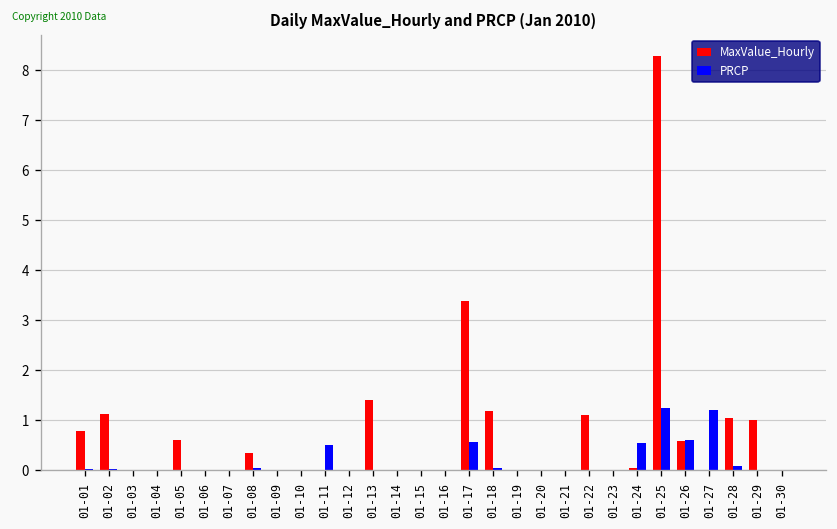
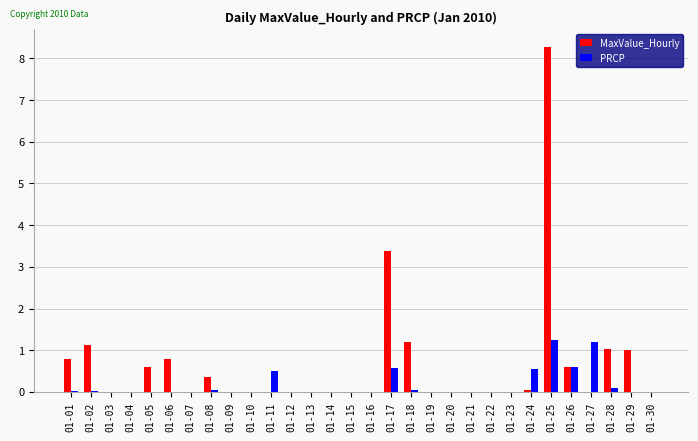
  {
    "MaxValue_Hourly": {
      "01-01": 0.8,
      "01-02": 1.1,
      "01-03": 0.0,
      "01-04": 0.0,
      "01-05": 0.6,
-     "01-06": 0.0,
+     "01-06": 0.8,
      "01-07": 0.0,
      "01-08": 0.4,
      "01-09": 0.0,
      "01-10": 0.0,
      "01-11": 0.0,
      "01-12": 0.0,
-     "01-13": 1.4,
+     "01-13": 0.0,
      "01-14": 0.0,
      "01-15": 0.0,
      "01-16": 0.0,
      "01-17": 3.4,
      "01-18": 1.2,
      "01-19": 0.0,
      "01-20": 0.0,
      "01-21": 0.0,
-     "01-22": 1.1,
+     "01-22": 0.0,
      "01-23": 0.0,
      "01-25": 8.3,
      "01-26": 0.6,
      "01-27": 0.0,
      "01-28": 1.0,
      "01-29": 1.0,
      "01-30": 0.0
    },
    "PRCP": {
      "01-03": 0.0,
      "01-04": 0.0,
      "01-05": 0.0,
      "01-06": 0.0,
      "01-07": 0.0,
      "01-09": 0.0,
      "01-10": 0.0,
      "01-11": 0.5,
      "01-12": 0.0,
      "01-13": 0.0,
      "01-14": 0.0,
      "01-15": 0.0,
      "01-16": 0.0,
      "01-17": 0.6,
      "01-19": 0.0,
      "01-20": 0.0,
      "01-21": 0.0,
      "01-22": 0.0,
      "01-23": 0.0,
      "01-24": 0.5,
      "01-25": 1.3,
      "01-26": 0.6,
      "01-27": 1.2,
      "01-28": 0.1,
      "01-29": 0.0,
      "01-30": 0.0
    }
  }
